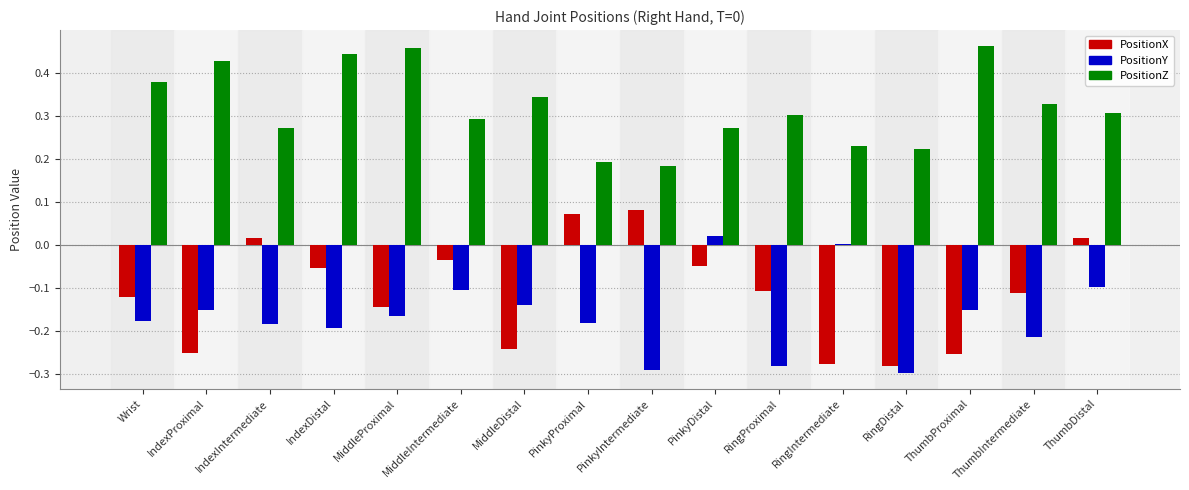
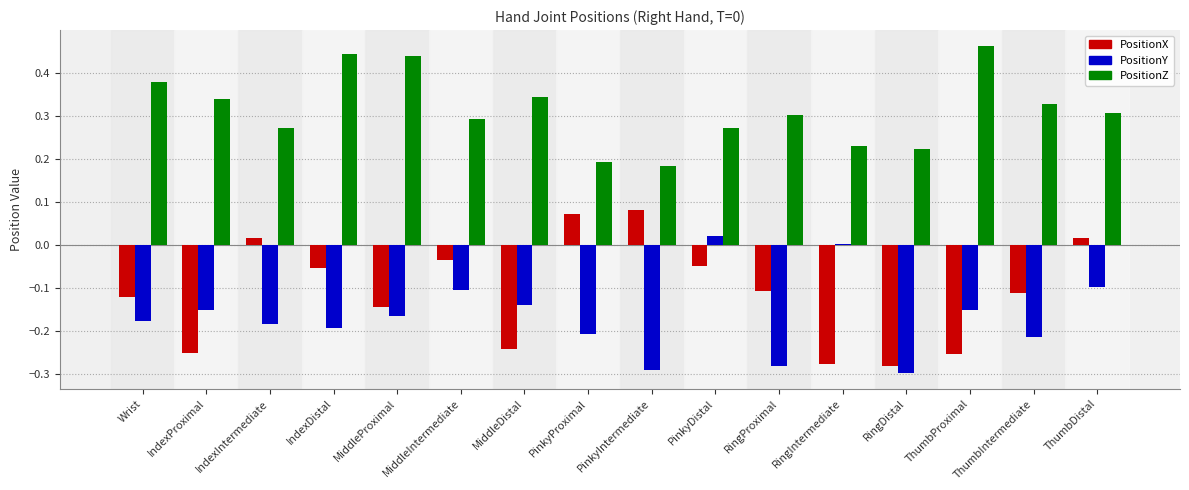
  {
    "PositionX": {
      "Wrist": -0.12,
      "IndexProximal": -0.25,
      "IndexIntermediate": 0.02,
      "IndexDistal": -0.05,
      "MiddleProximal": -0.14,
      "MiddleIntermediate": -0.04,
      "MiddleDistal": -0.24,
      "PinkyProximal": 0.07,
      "PinkyIntermediate": 0.08,
      "PinkyDistal": -0.05,
      "RingProximal": -0.11,
      "RingIntermediate": -0.28,
      "RingDistal": -0.28,
      "ThumbProximal": -0.25,
      "ThumbIntermediate": -0.11,
      "ThumbDistal": 0.02
    },
    "PositionY": {
      "Wrist": -0.18,
      "IndexProximal": -0.15,
      "IndexIntermediate": -0.18,
      "IndexDistal": -0.19,
      "MiddleProximal": -0.17,
      "MiddleIntermediate": -0.10,
      "MiddleDistal": -0.14,
-     "PinkyProximal": -0.18,
+     "PinkyProximal": -0.21,
      "PinkyIntermediate": -0.29,
      "PinkyDistal": 0.02,
      "RingProximal": -0.28,
      "RingDistal": -0.30,
      "ThumbProximal": -0.15,
      "ThumbIntermediate": -0.21,
      "ThumbDistal": -0.10
    },
    "PositionZ": {
      "Wrist": 0.38,
-     "IndexProximal": 0.43,
+     "IndexProximal": 0.34,
      "IndexIntermediate": 0.27,
      "IndexDistal": 0.44,
-     "MiddleProximal": 0.46,
+     "MiddleProximal": 0.44,
      "MiddleIntermediate": 0.29,
      "MiddleDistal": 0.34,
      "PinkyProximal": 0.19,
      "PinkyIntermediate": 0.18,
      "PinkyDistal": 0.27,
      "RingProximal": 0.30,
      "RingIntermediate": 0.23,
      "RingDistal": 0.22,
      "ThumbProximal": 0.46,
      "ThumbIntermediate": 0.33,
      "ThumbDistal": 0.31
    }
  }
